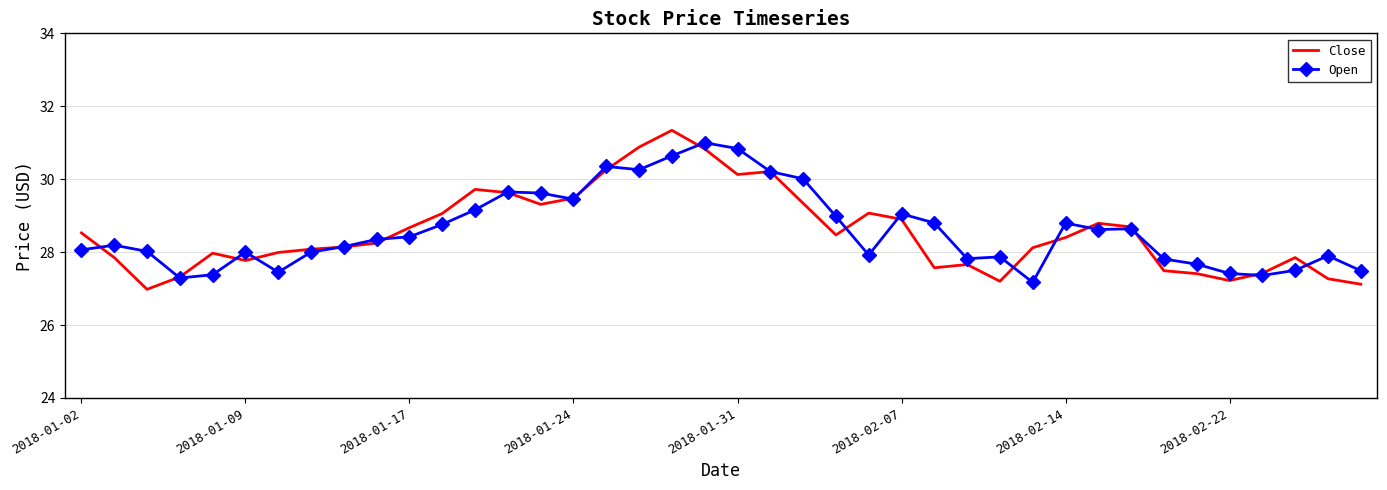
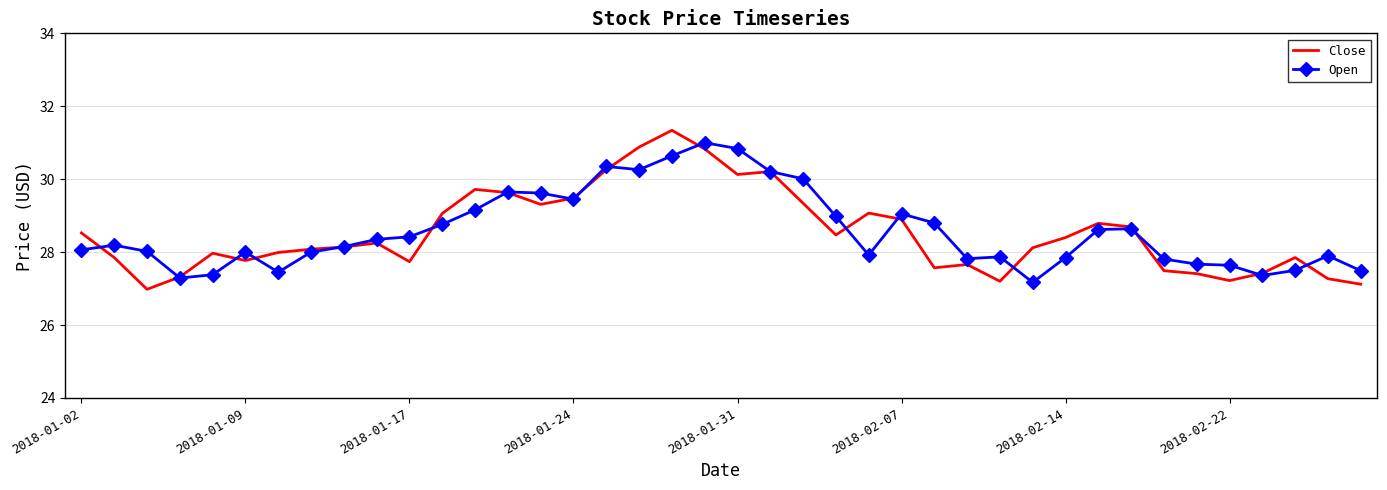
  {
    "Close": {
      "2018-01-02": 28.5,
      "2018-01-09": 27.8,
-     "2018-01-17": 28.7,
+     "2018-01-17": 27.7,
      "2018-01-31": 30.1,
      "2018-02-07": 28.9,
      "2018-02-14": 28.4,
      "2018-02-22": 27.2
    },
    "Open": {
      "2018-01-02": 28.1,
      "2018-01-09": 28.0,
      "2018-01-17": 28.4,
      "2018-01-31": 30.8,
      "2018-02-07": 29.0,
-     "2018-02-14": 28.8,
-     "2018-02-22": 27.4
+     "2018-02-14": 27.9,
+     "2018-02-22": 27.6
    }
  }
